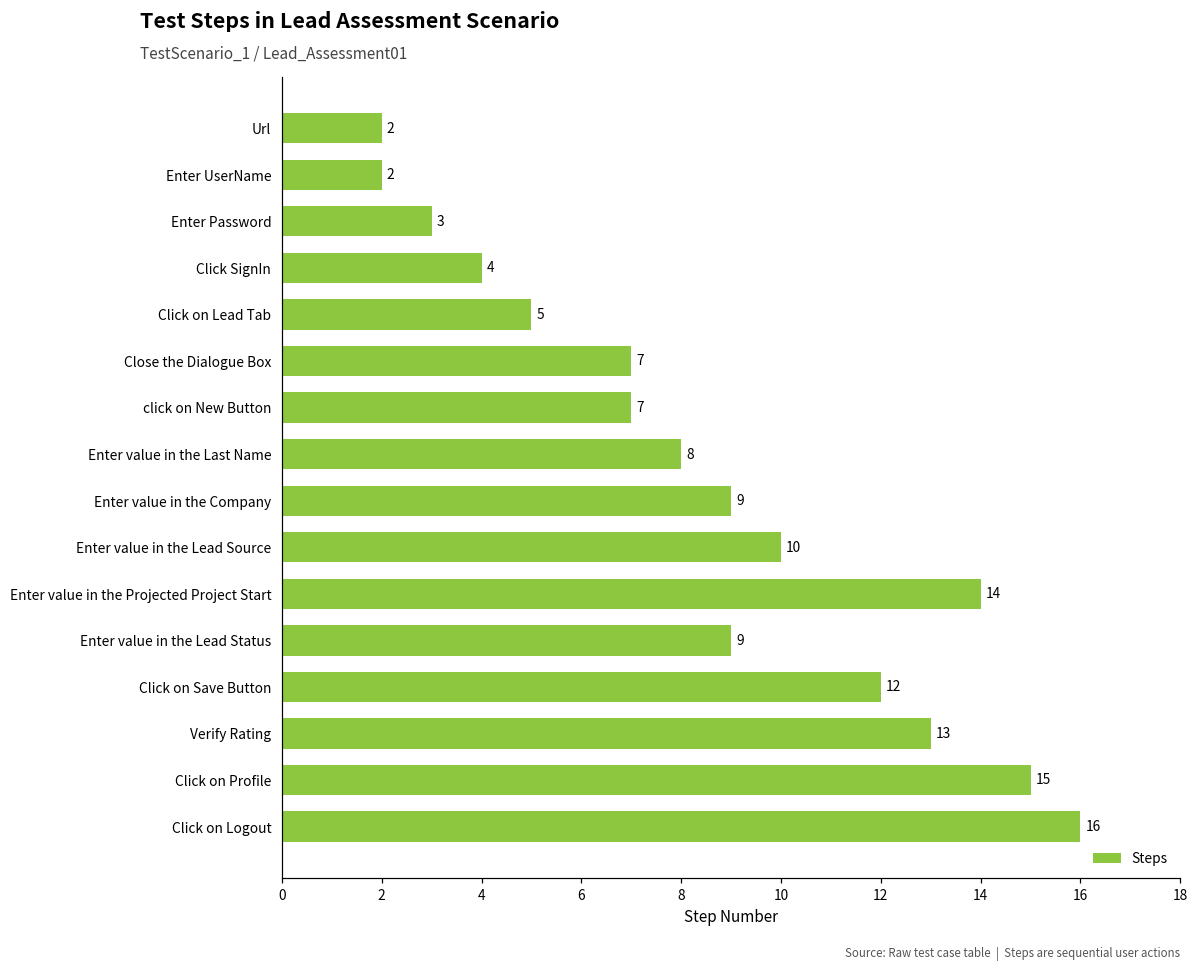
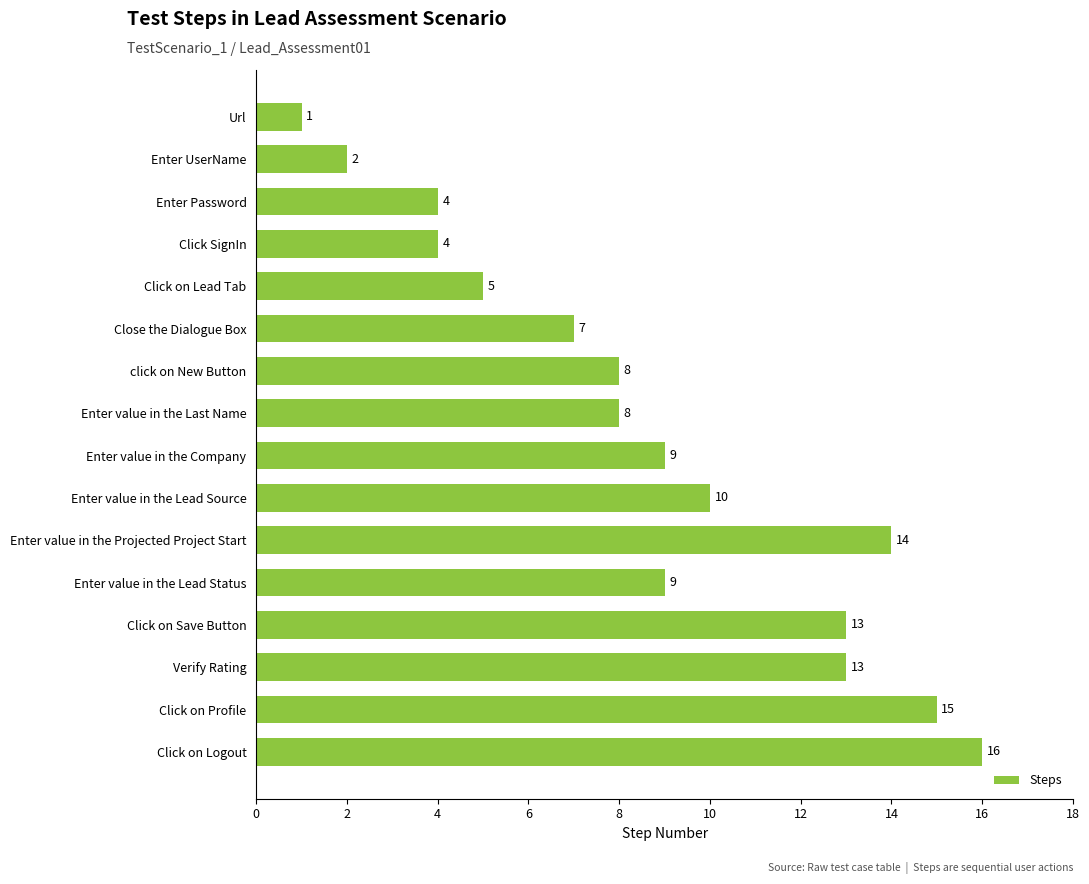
  {
-   "Url": 2,
+   "Url": 1,
    "Enter UserName": 2,
-   "Enter Password": 3,
+   "Enter Password": 4,
    "Click SignIn": 4,
    "Click on Lead Tab": 5,
    "Close the Dialogue Box": 7,
-   "click on New Button": 7,
+   "click on New Button": 8,
    "Enter value in the Last Name": 8,
    "Enter value in the Company": 9,
    "Enter value in the Lead Source": 10,
    "Enter value in the Projected Project Start": 14,
    "Enter value in the Lead Status": 9,
-   "Click on Save Button": 12,
+   "Click on Save Button": 13,
    "Verify Rating": 13,
    "Click on Profile": 15,
    "Click on Logout": 16
  }
